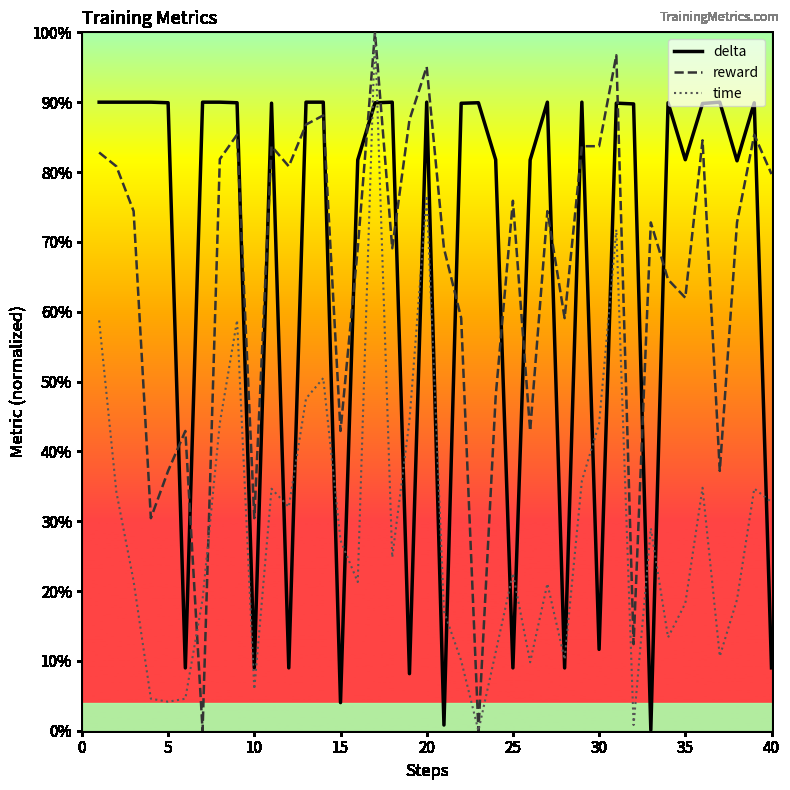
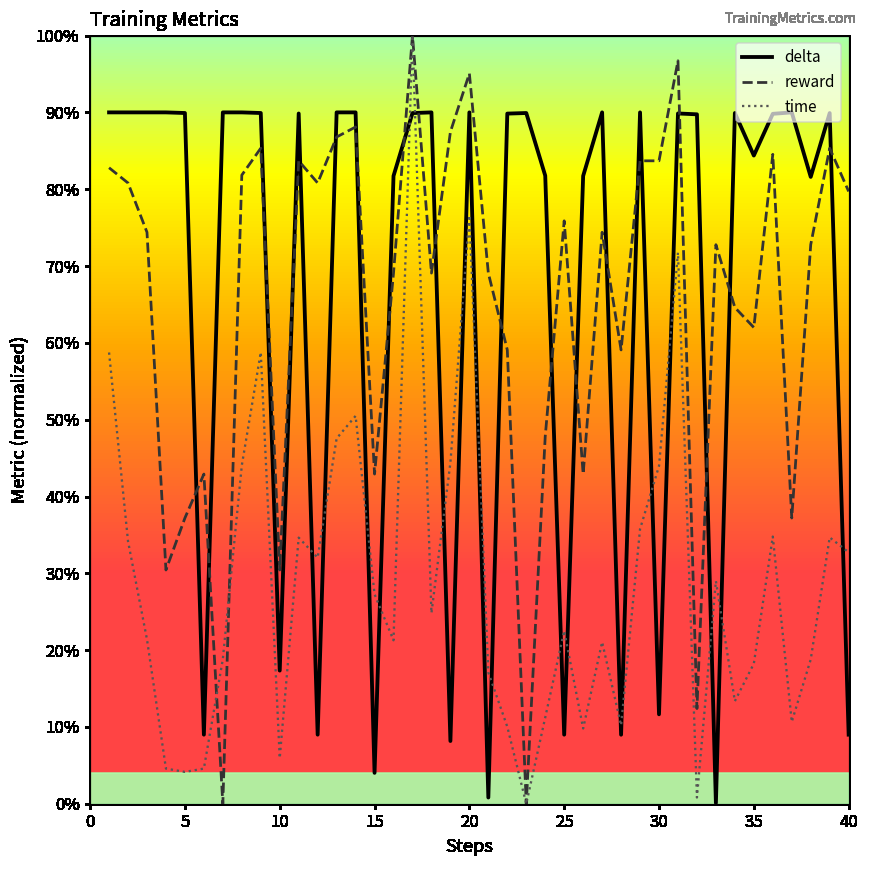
  {
    "delta": {
      "5": "90%",
-     "10": "9%",
+     "10": "17%",
      "15": "4%",
      "20": "90%",
      "25": "9%",
      "30": "12%",
-     "35": "82%",
+     "35": "84%",
      "40": "9%"
    }
  }
